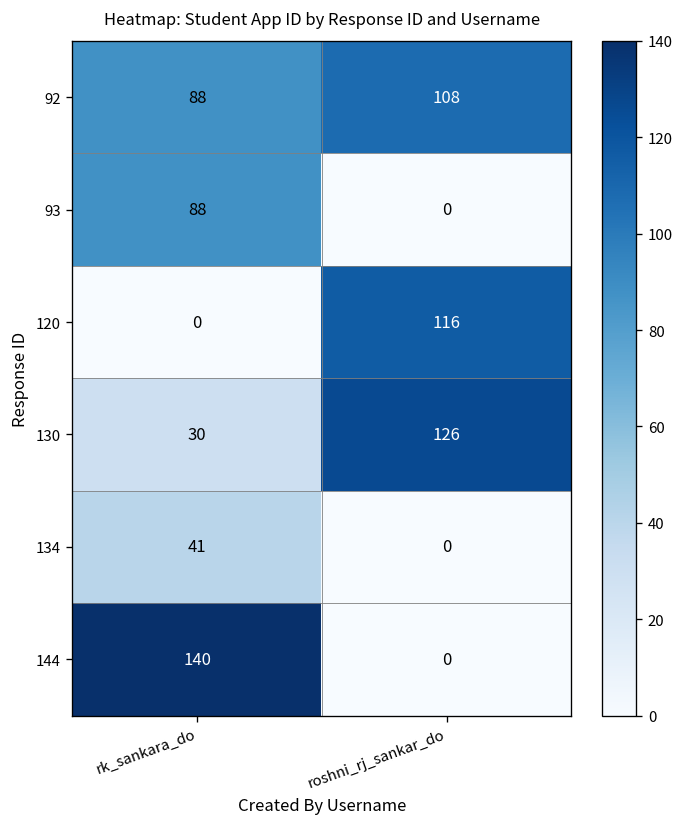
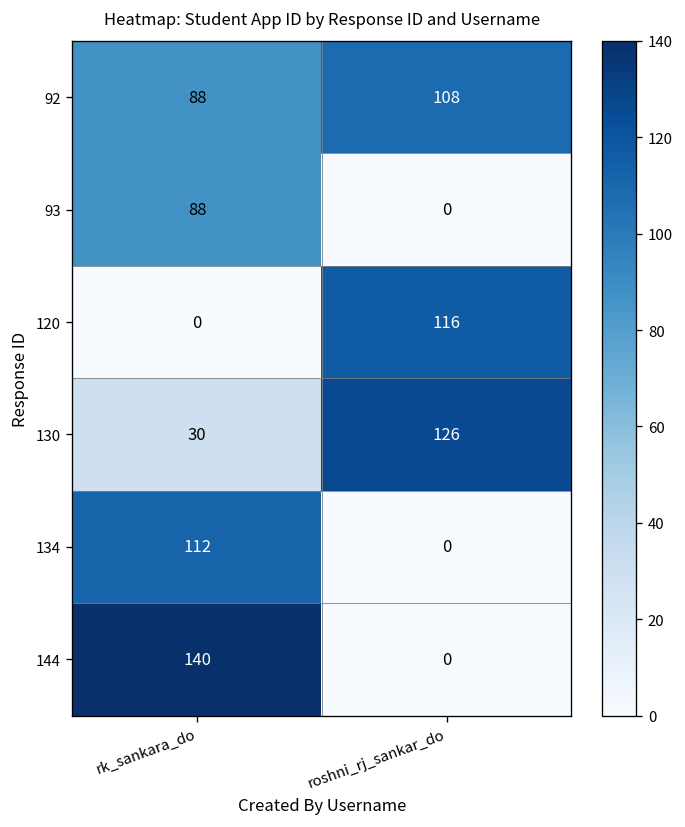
  {
    "92": {
      "rk_sankara_do": 88,
      "roshni_rj_sankar_do": 108
    },
    "93": {
      "rk_sankara_do": 88,
      "roshni_rj_sankar_do": 0
    },
    "120": {
      "rk_sankara_do": 0,
      "roshni_rj_sankar_do": 116
    },
    "130": {
      "rk_sankara_do": 30,
      "roshni_rj_sankar_do": 126
    },
    "134": {
-     "rk_sankara_do": 41,
+     "rk_sankara_do": 112,
      "roshni_rj_sankar_do": 0
    },
    "144": {
      "rk_sankara_do": 140,
      "roshni_rj_sankar_do": 0
    }
  }
